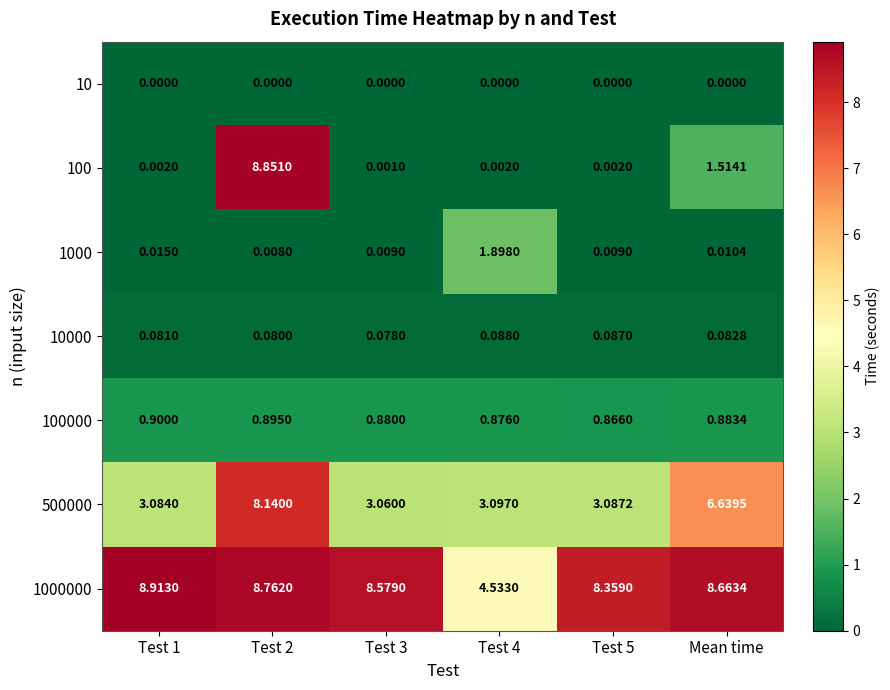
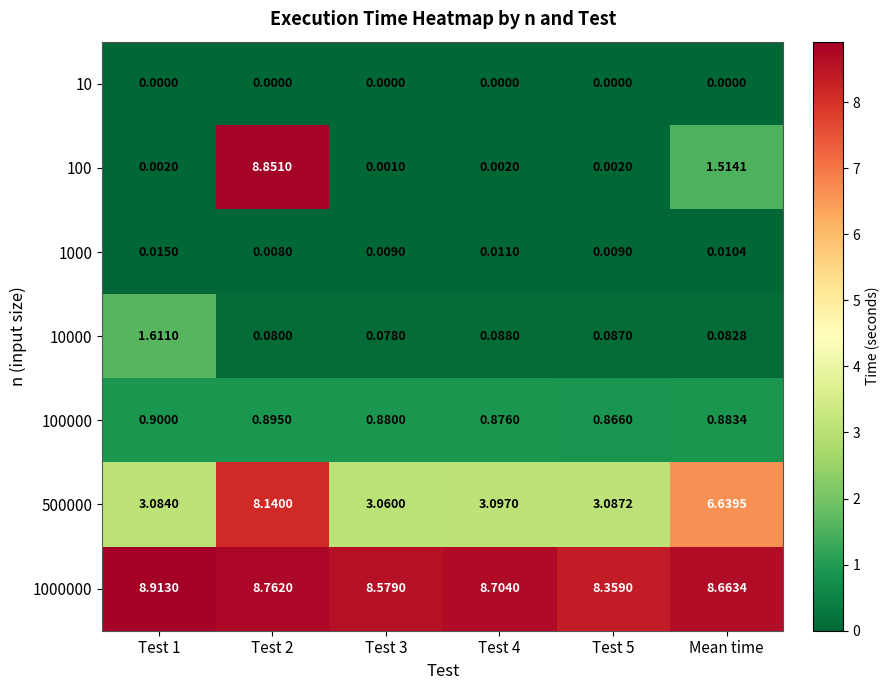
  {
    "10": {
      "Test 1": 0.0000,
      "Test 2": 0.0000,
      "Test 3": 0.0000,
      "Test 4": 0.0000,
      "Test 5": 0.0000,
      "Mean time": 0.0000
    },
    "100": {
      "Test 1": 0.0020,
      "Test 2": 8.8510,
      "Test 3": 0.0010,
      "Test 4": 0.0020,
      "Test 5": 0.0020,
      "Mean time": 1.5141
    },
    "1000": {
      "Test 1": 0.0150,
      "Test 2": 0.0080,
      "Test 3": 0.0090,
-     "Test 4": 1.8980,
+     "Test 4": 0.0110,
      "Test 5": 0.0090,
      "Mean time": 0.0104
    },
    "10000": {
-     "Test 1": 0.0810,
+     "Test 1": 1.6110,
      "Test 2": 0.0800,
      "Test 3": 0.0780,
      "Test 4": 0.0880,
      "Test 5": 0.0870,
      "Mean time": 0.0828
    },
    "100000": {
      "Test 1": 0.9000,
      "Test 2": 0.8950,
      "Test 3": 0.8800,
      "Test 4": 0.8760,
      "Test 5": 0.8660,
      "Mean time": 0.8834
    },
    "500000": {
      "Test 1": 3.0840,
      "Test 2": 8.1400,
      "Test 3": 3.0600,
      "Test 4": 3.0970,
      "Test 5": 3.0872,
      "Mean time": 6.6395
    },
    "1000000": {
      "Test 1": 8.9130,
      "Test 2": 8.7620,
      "Test 3": 8.5790,
-     "Test 4": 4.5330,
+     "Test 4": 8.7040,
      "Test 5": 8.3590,
      "Mean time": 8.6634
    }
  }
